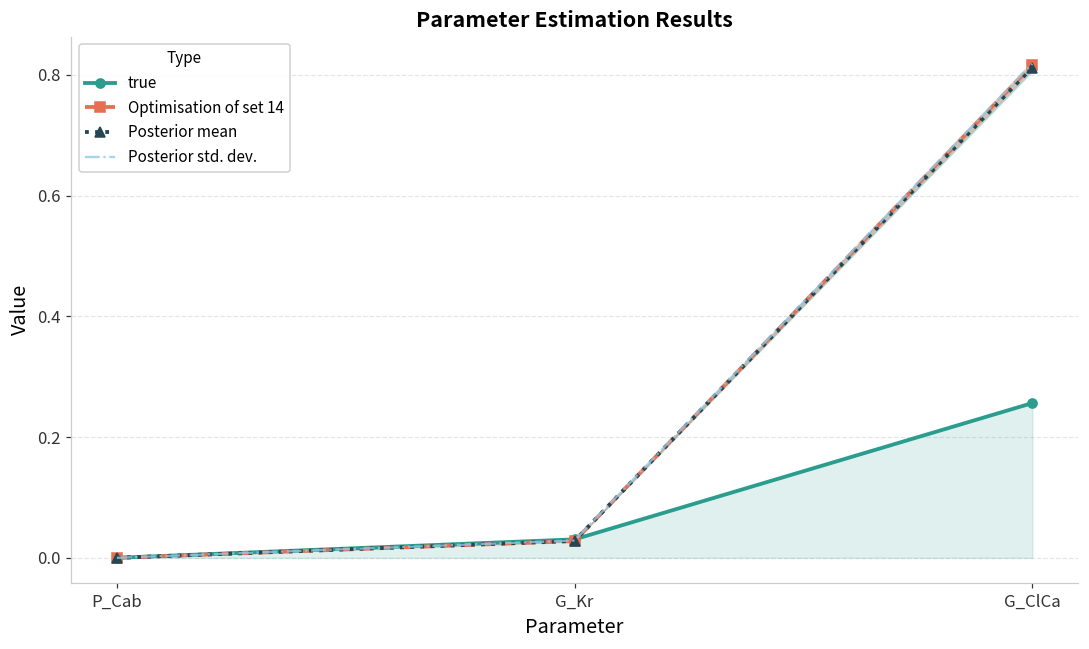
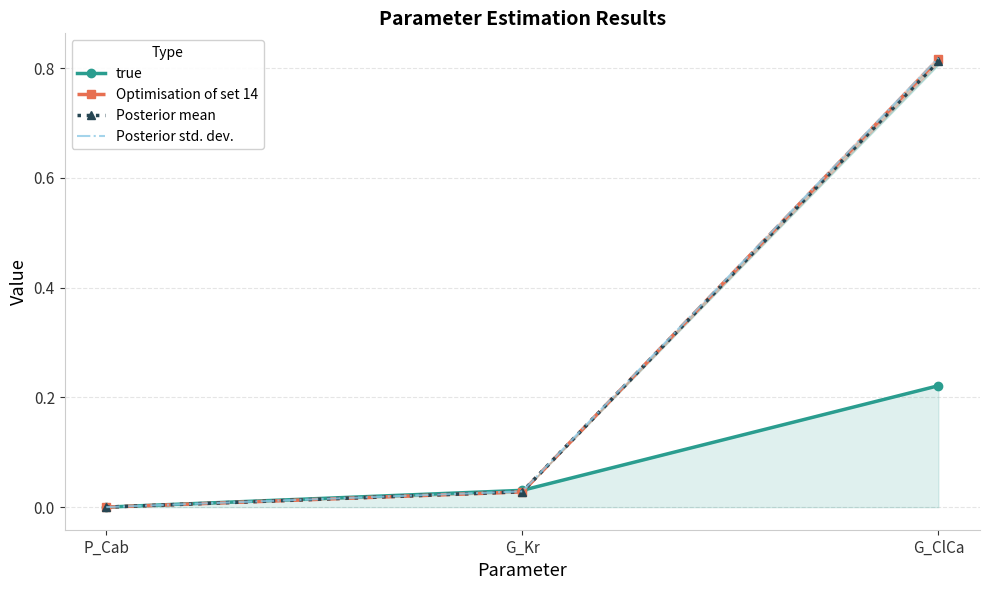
  {
    "true": {
-     "G_ClCa": 0.26
+     "G_ClCa": 0.22
    }
  }
